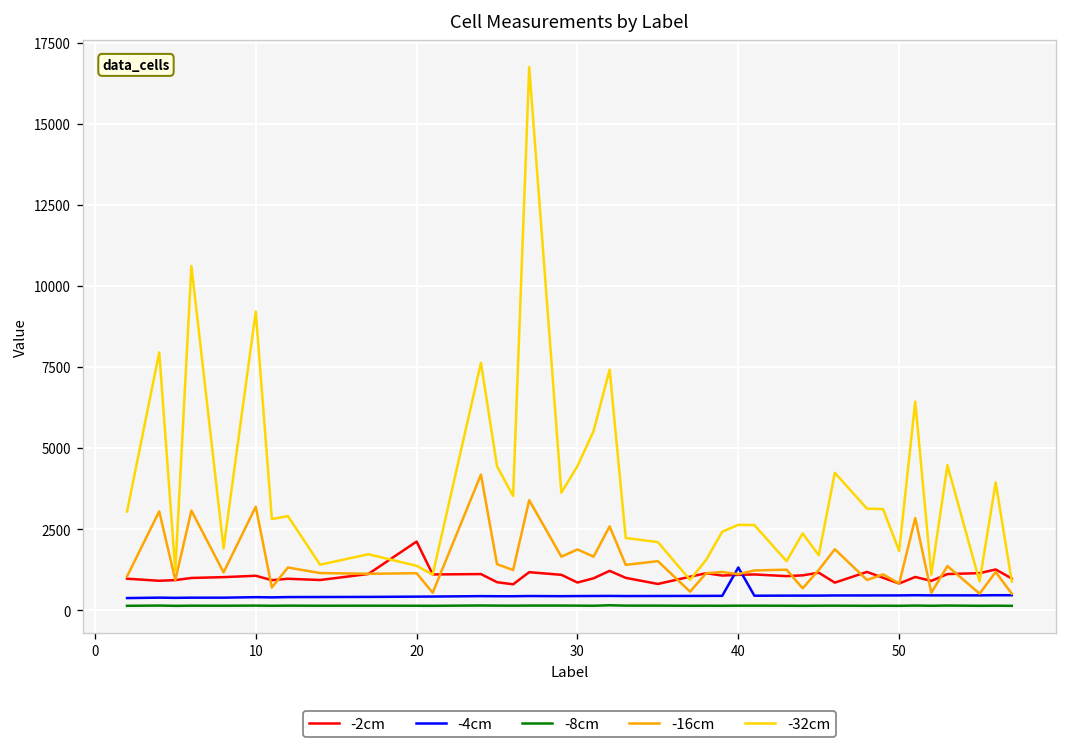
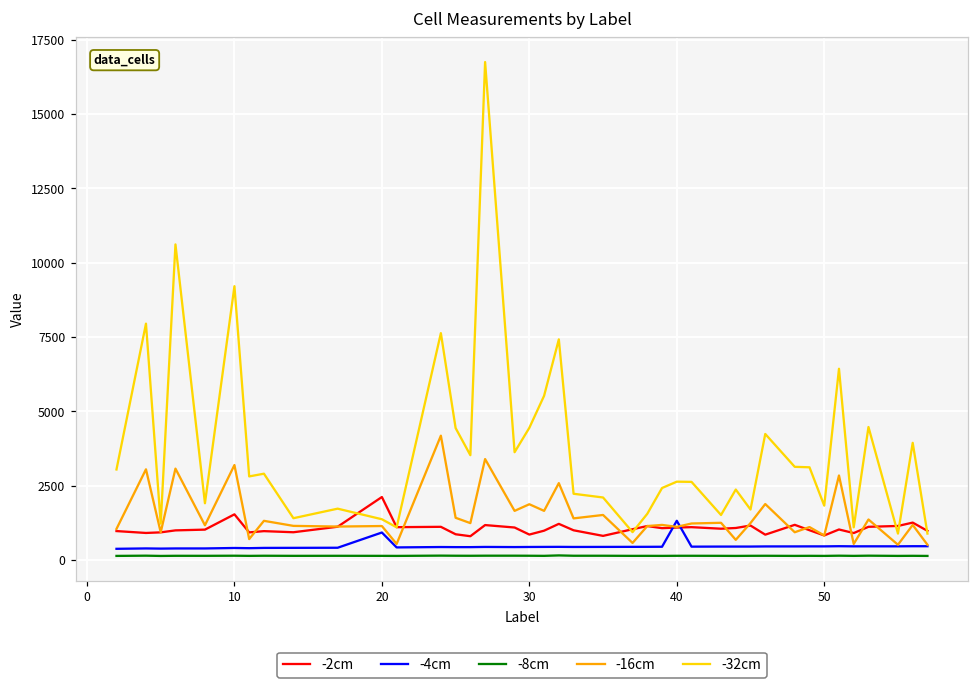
  {
    "-2cm": {
-     "10": 1100,
+     "10": 1500,
      "20": 2100,
      "30": 900
    },
    "-4cm": {
      "10": 400,
-     "20": 400,
+     "20": 900,
      "30": 400,
      "40": 1300,
      "50": 500
    },
    "-8cm": {
      "10": 100,
      "20": 100,
      "30": 100,
      "40": 100,
      "50": 100
    }
  }
